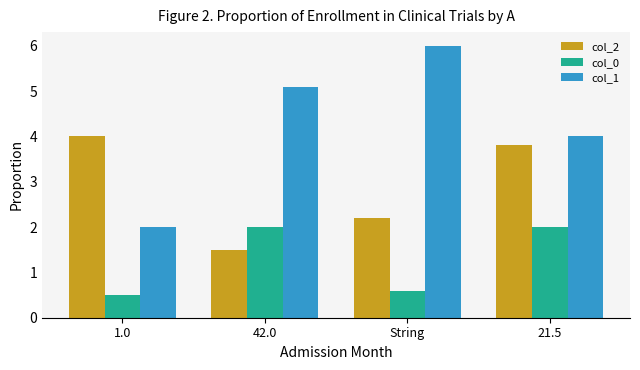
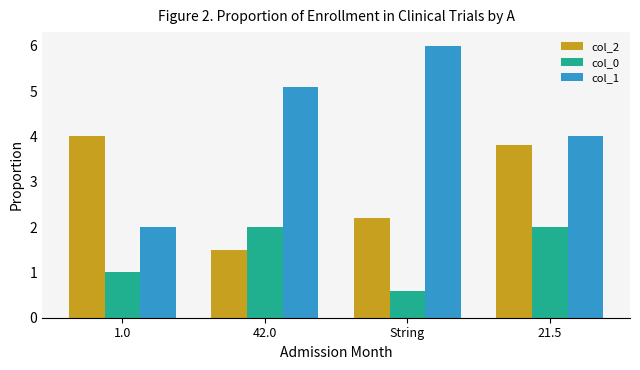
  {
    "col_2": {
      "1.0": 4.0,
      "42.0": 1.5,
      "String": 2.2,
      "21.5": 3.8
    },
    "col_0": {
-     "1.0": 0.5,
+     "1.0": 1.0,
      "42.0": 2.0,
      "String": 0.6,
      "21.5": 2.0
    },
    "col_1": {
      "1.0": 2.0,
      "42.0": 5.1,
      "String": 6.0,
      "21.5": 4.0
    }
  }
